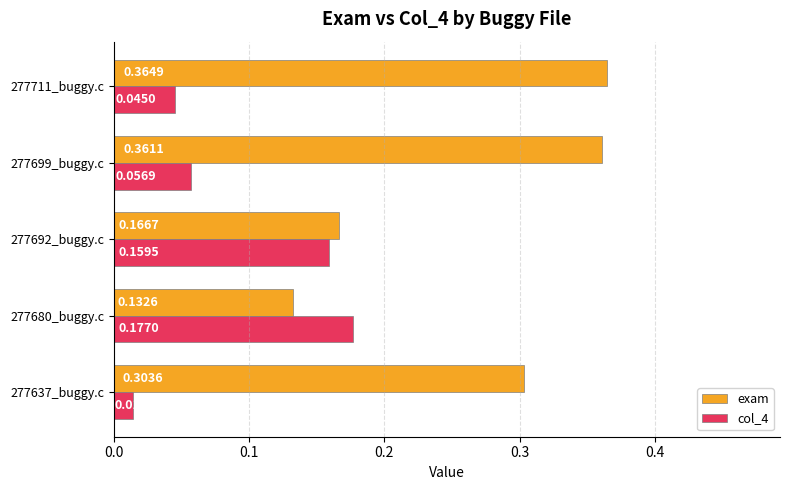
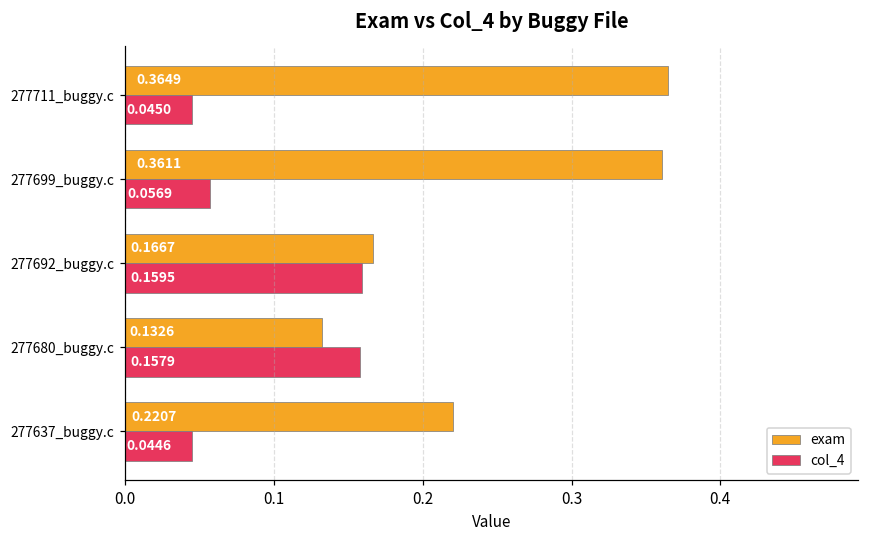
  {
    "exam": {
      "277711_buggy.c": 0.3649,
      "277699_buggy.c": 0.3611,
      "277692_buggy.c": 0.1667,
      "277680_buggy.c": 0.1326,
-     "277637_buggy.c": 0.3036
+     "277637_buggy.c": 0.2207
    },
    "col_4": {
      "277711_buggy.c": 0.0450,
      "277699_buggy.c": 0.0569,
      "277692_buggy.c": 0.1595,
-     "277680_buggy.c": 0.1770,
-     "277637_buggy.c": 0.014
+     "277680_buggy.c": 0.1579,
+     "277637_buggy.c": 0.045
    }
  }
